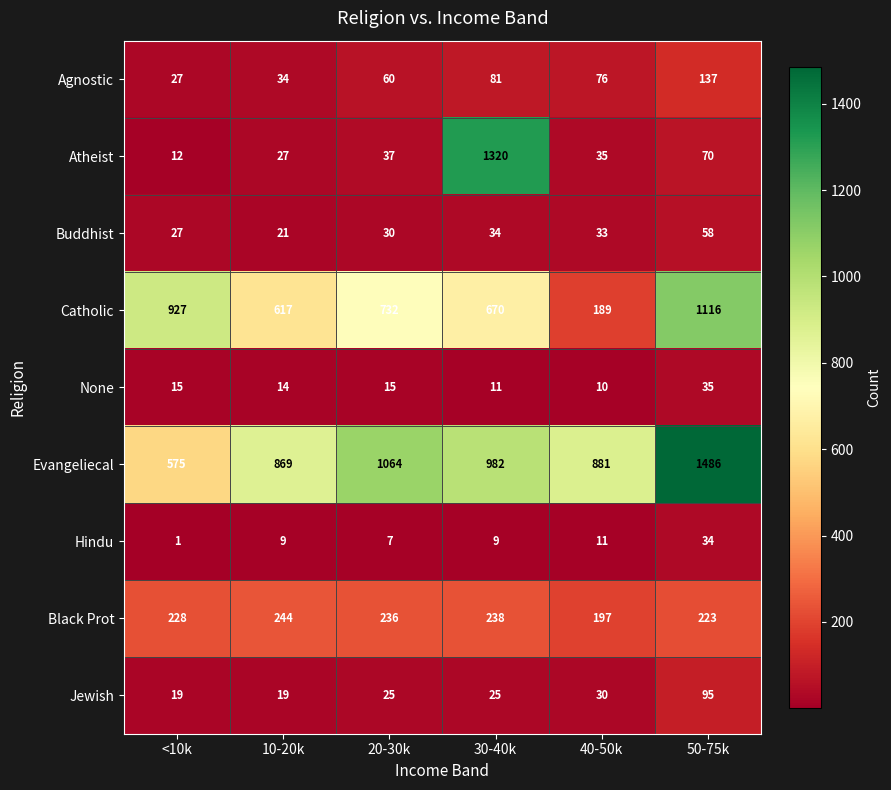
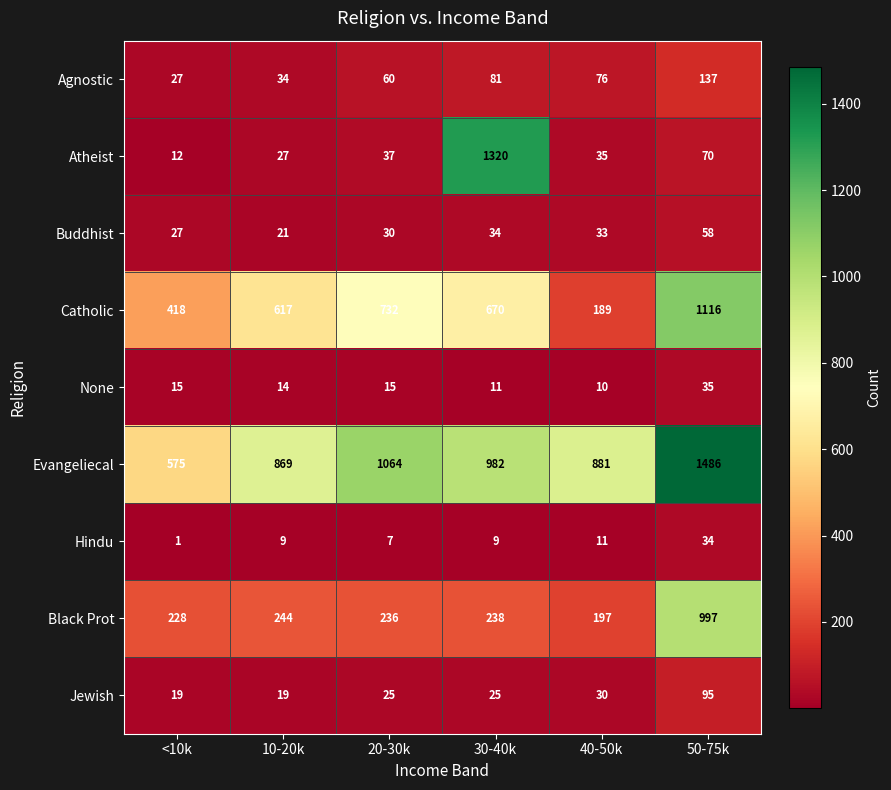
  {
    "Agnostic": {
      "<10k": 27,
      "10-20k": 34,
      "20-30k": 60,
      "30-40k": 81,
      "40-50k": 76,
      "50-75k": 137
    },
    "Atheist": {
      "<10k": 12,
      "10-20k": 27,
      "20-30k": 37,
      "30-40k": 1320,
      "40-50k": 35,
      "50-75k": 70
    },
    "Buddhist": {
      "<10k": 27,
      "10-20k": 21,
      "20-30k": 30,
      "30-40k": 34,
      "40-50k": 33,
      "50-75k": 58
    },
    "Catholic": {
-     "<10k": 927,
+     "<10k": 418,
      "10-20k": 617,
      "20-30k": 732,
      "30-40k": 670,
      "40-50k": 189,
      "50-75k": 1116
    },
    "None": {
      "<10k": 15,
      "10-20k": 14,
      "20-30k": 15,
      "30-40k": 11,
      "40-50k": 10,
      "50-75k": 35
    },
    "Evangeliecal": {
      "<10k": 575,
      "10-20k": 869,
      "20-30k": 1064,
      "30-40k": 982,
      "40-50k": 881,
      "50-75k": 1486
    },
    "Hindu": {
      "<10k": 1,
      "10-20k": 9,
      "20-30k": 7,
      "30-40k": 9,
      "40-50k": 11,
      "50-75k": 34
    },
    "Black Prot": {
      "<10k": 228,
      "10-20k": 244,
      "20-30k": 236,
      "30-40k": 238,
      "40-50k": 197,
-     "50-75k": 223
+     "50-75k": 997
    },
    "Jewish": {
      "<10k": 19,
      "10-20k": 19,
      "20-30k": 25,
      "30-40k": 25,
      "40-50k": 30,
      "50-75k": 95
    }
  }
